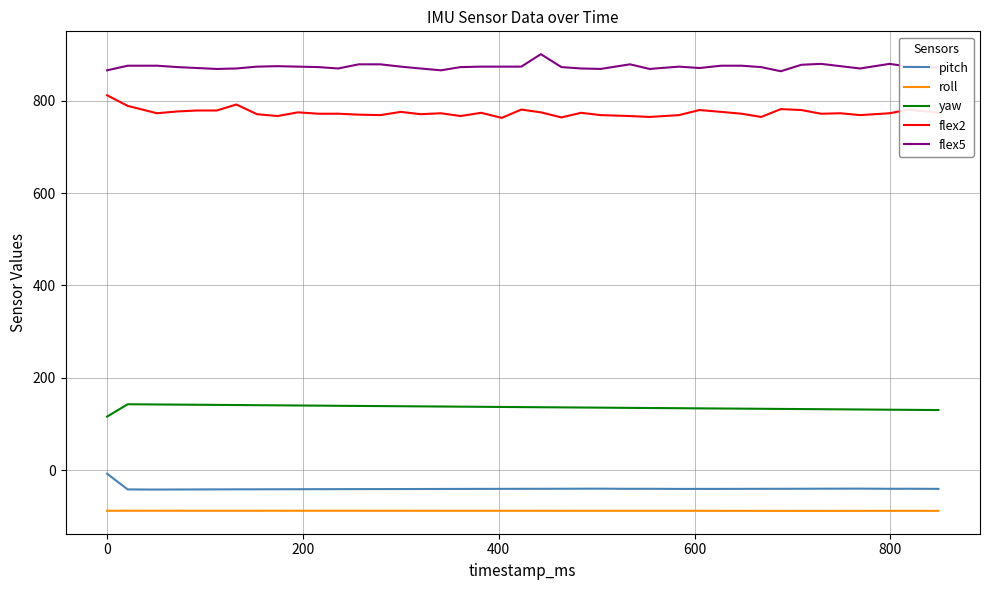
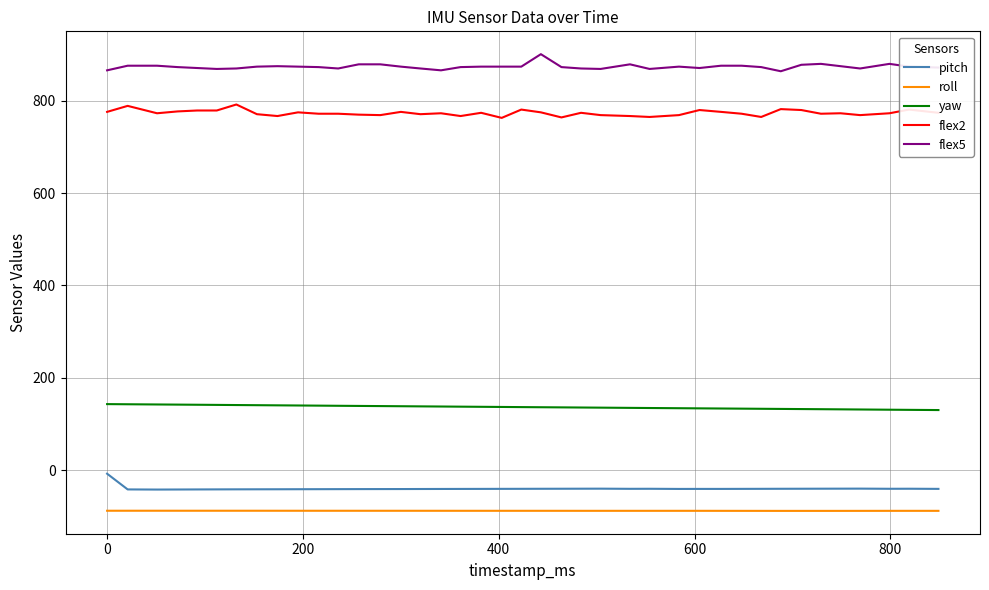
  {
    "pitch": {
      "0": -10
    },
    "roll": {
      "0": -90
    },
    "yaw": {
-     "0": 120
+     "0": 140
    },
    "flex2": {
-     "0": 810
+     "0": 780
    },
    "flex5": {
      "0": 870
    }
  }
